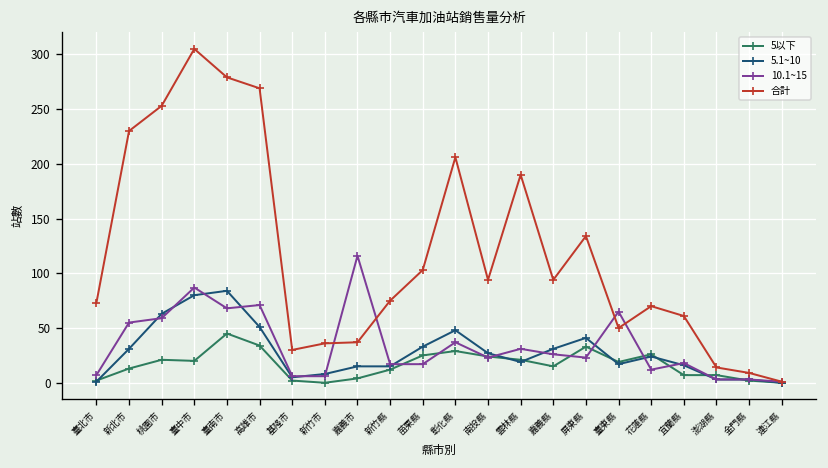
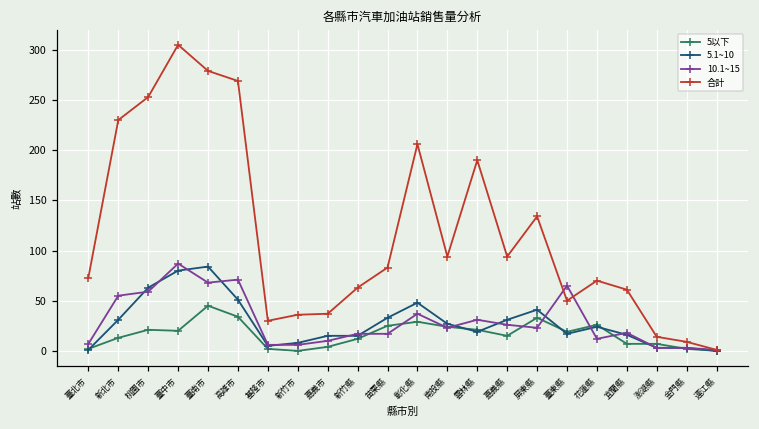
  {
    "10.1~15": {
      "臺北市": 10,
      "新北市": 60,
      "桃園市": 60,
      "臺中市": 90,
      "臺南市": 70,
      "高雄市": 70,
-     "嘉義市": 120,
+     "嘉義市": 10,
      "苗栗縣": 20,
      "彰化縣": 40,
      "雲林縣": 30,
      "嘉義縣": 30,
      "屏東縣": 20,
      "臺東縣": 70,
      "花蓮縣": 10
    },
    "合計": {
      "臺北市": 70,
      "新北市": 230,
      "桃園市": 250,
      "臺中市": 310,
      "臺南市": 280,
      "高雄市": 270,
      "基隆市": 30,
      "新竹市": 40,
      "嘉義市": 40,
-     "新竹縣": 80,
-     "苗栗縣": 100,
+     "新竹縣": 60,
+     "苗栗縣": 80,
      "彰化縣": 210,
      "南投縣": 90,
      "雲林縣": 190,
      "嘉義縣": 90,
      "屏東縣": 130,
      "臺東縣": 50,
      "花蓮縣": 70,
      "宜蘭縣": 60,
      "澎湖縣": 10,
      "金門縣": 10
    }
  }
